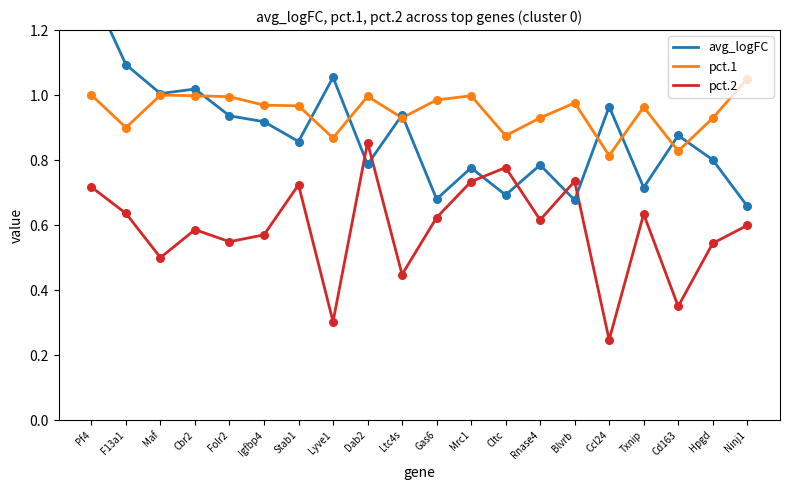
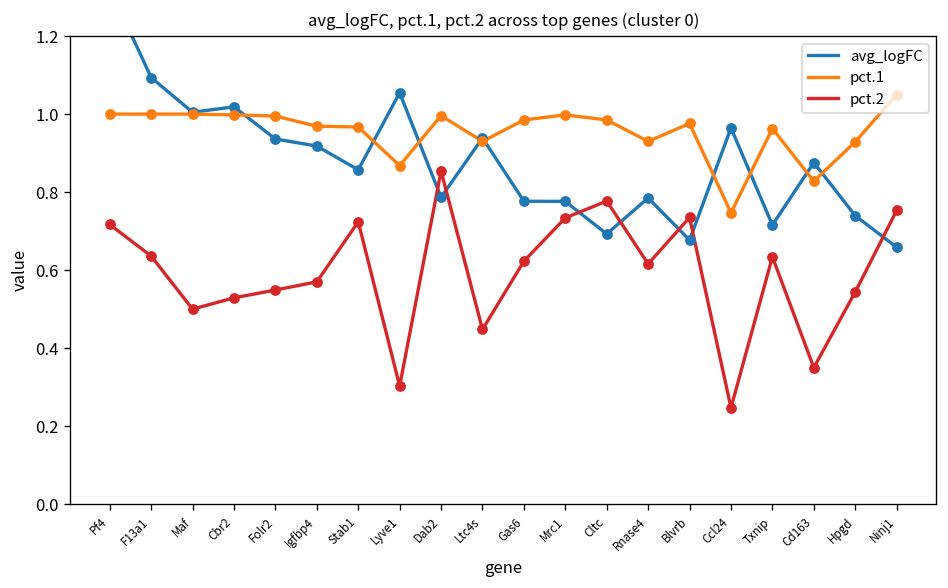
  {
    "avg_logFC": {
      "F13a1": 1.09,
      "Cbr2": 1.02,
      "Folr2": 0.94,
      "Igfbp4": 0.92,
      "Stab1": 0.86,
      "Lyve1": 1.05,
      "Dab2": 0.79,
      "Ltc4s": 0.94,
-     "Gas6": 0.68,
+     "Gas6": 0.78,
      "Mrc1": 0.78,
      "Cltc": 0.69,
      "Rnase4": 0.79,
      "Blvrb": 0.68,
      "Ccl24": 0.96,
      "Txnip": 0.72,
      "Cd163": 0.88,
-     "Hpgd": 0.80,
+     "Hpgd": 0.74,
      "Ninj1": 0.66
    },
    "pct.1": {
      "Pf4": 1.00,
-     "F13a1": 0.9,
+     "F13a1": 1.0,
      "Cbr2": 1.00,
      "Folr2": 1.00,
      "Igfbp4": 0.97,
      "Stab1": 0.97,
      "Lyve1": 0.87,
      "Dab2": 1.00,
      "Ltc4s": 0.93,
      "Gas6": 0.99,
      "Mrc1": 1.00,
-     "Cltc": 0.88,
+     "Cltc": 0.99,
      "Rnase4": 0.93,
      "Blvrb": 0.98,
-     "Ccl24": 0.81,
+     "Ccl24": 0.75,
      "Txnip": 0.96,
      "Cd163": 0.83,
      "Hpgd": 0.93
    },
    "pct.2": {
      "Pf4": 0.72,
      "F13a1": 0.64,
      "Maf": 0.50,
-     "Cbr2": 0.59,
+     "Cbr2": 0.53,
      "Folr2": 0.55,
      "Igfbp4": 0.57,
      "Stab1": 0.72,
      "Lyve1": 0.30,
      "Dab2": 0.85,
      "Ltc4s": 0.45,
      "Gas6": 0.62,
      "Mrc1": 0.73,
      "Cltc": 0.78,
      "Rnase4": 0.62,
      "Blvrb": 0.74,
      "Ccl24": 0.25,
      "Txnip": 0.63,
      "Cd163": 0.35,
      "Hpgd": 0.54,
-     "Ninj1": 0.60
+     "Ninj1": 0.75
    }
  }
